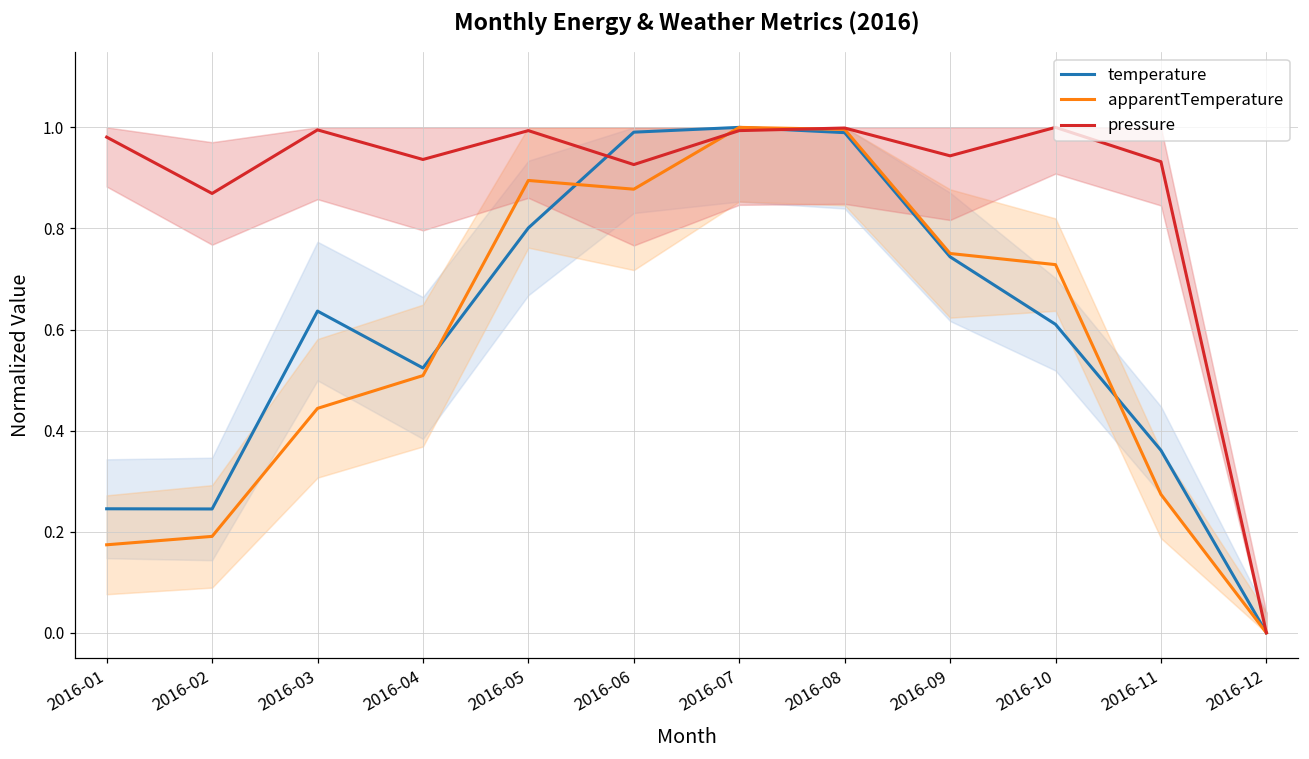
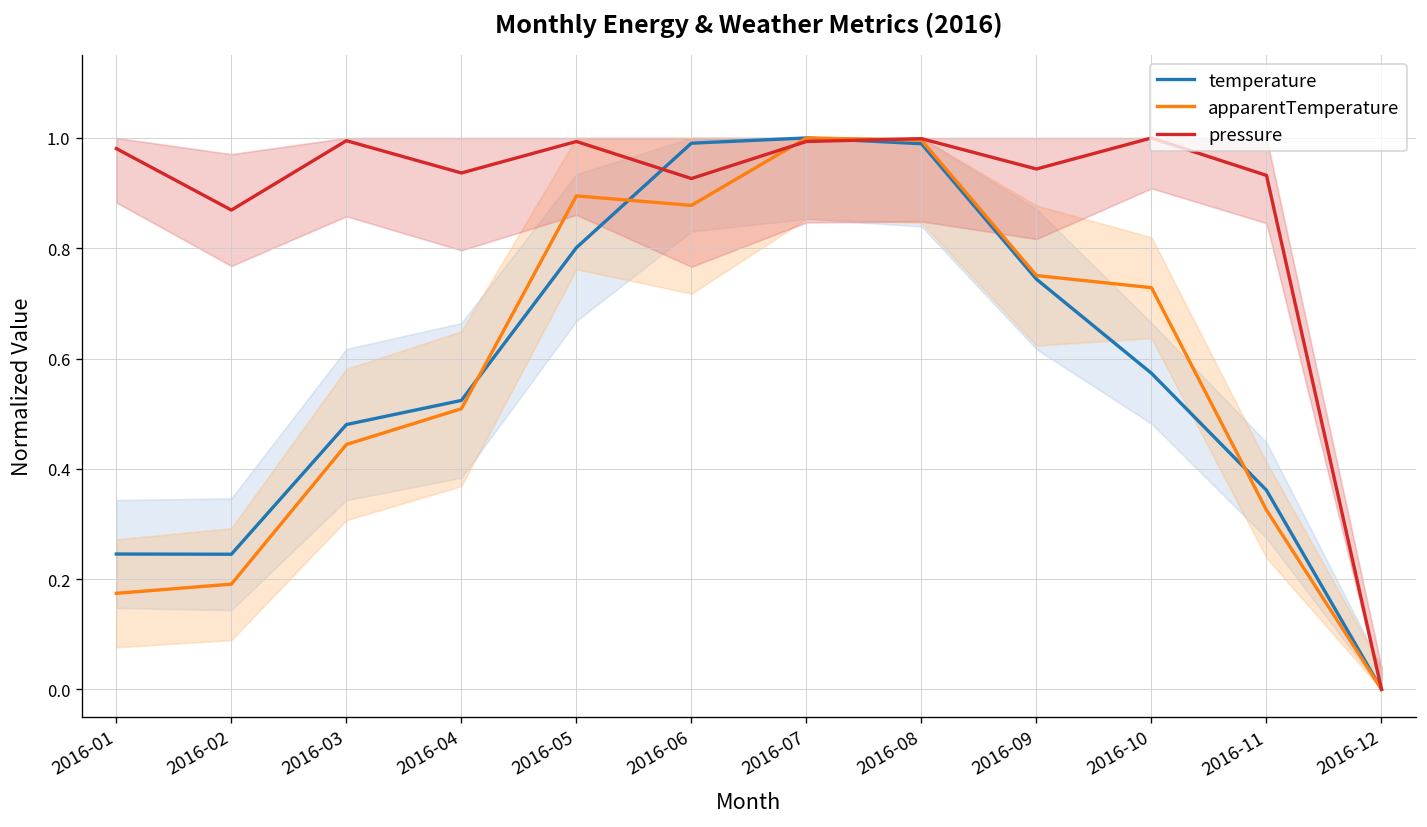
  {
    "temperature": {
      "2016-01": 0.25,
      "2016-02": 0.25,
-     "2016-03": 0.64,
+     "2016-03": 0.48,
      "2016-04": 0.52,
      "2016-05": 0.80,
      "2016-06": 0.99,
      "2016-08": 0.99,
      "2016-09": 0.74,
-     "2016-10": 0.61
+     "2016-10": 0.57
    },
    "apparentTemperature": {
      "2016-01": 0.17,
      "2016-02": 0.19,
      "2016-03": 0.44,
      "2016-04": 0.51,
      "2016-05": 0.89,
      "2016-06": 0.88,
      "2016-09": 0.75,
      "2016-10": 0.73,
-     "2016-11": 0.27
+     "2016-11": 0.33
    },
    "pressure": {
      "2016-01": 0.98,
      "2016-02": 0.87,
      "2016-04": 0.94,
      "2016-05": 0.99,
      "2016-06": 0.93,
      "2016-07": 0.99,
      "2016-09": 0.94,
      "2016-11": 0.93
    }
  }
